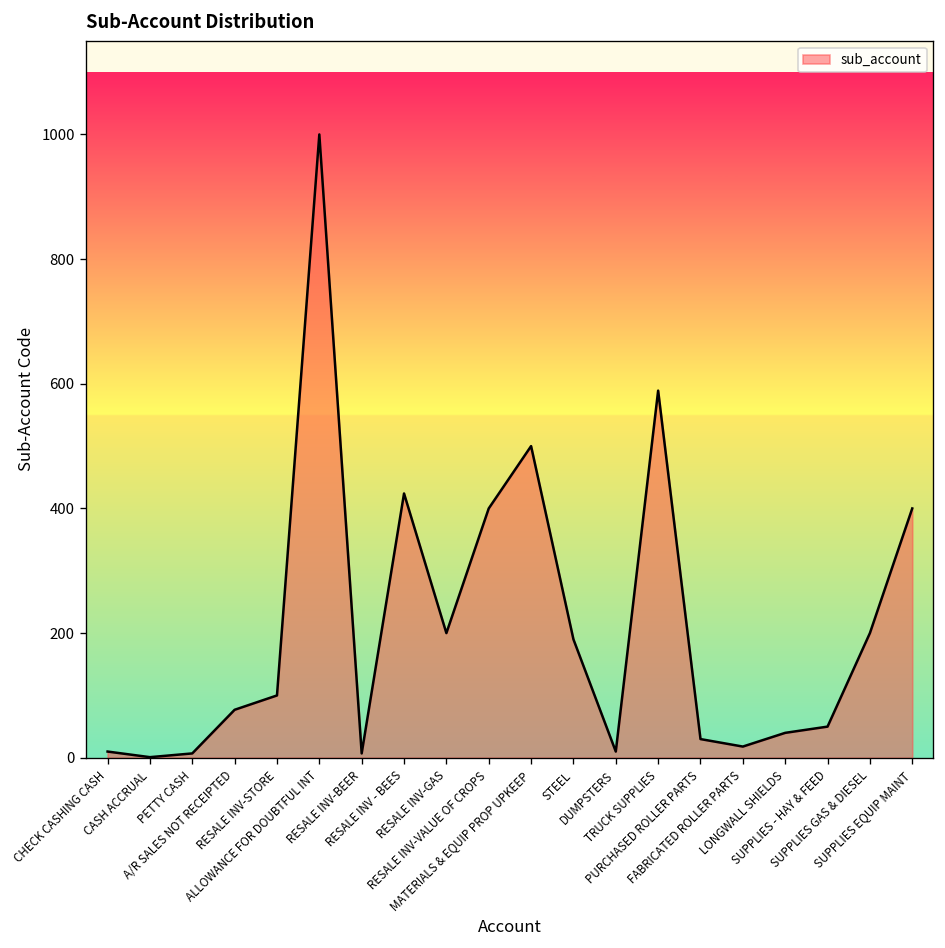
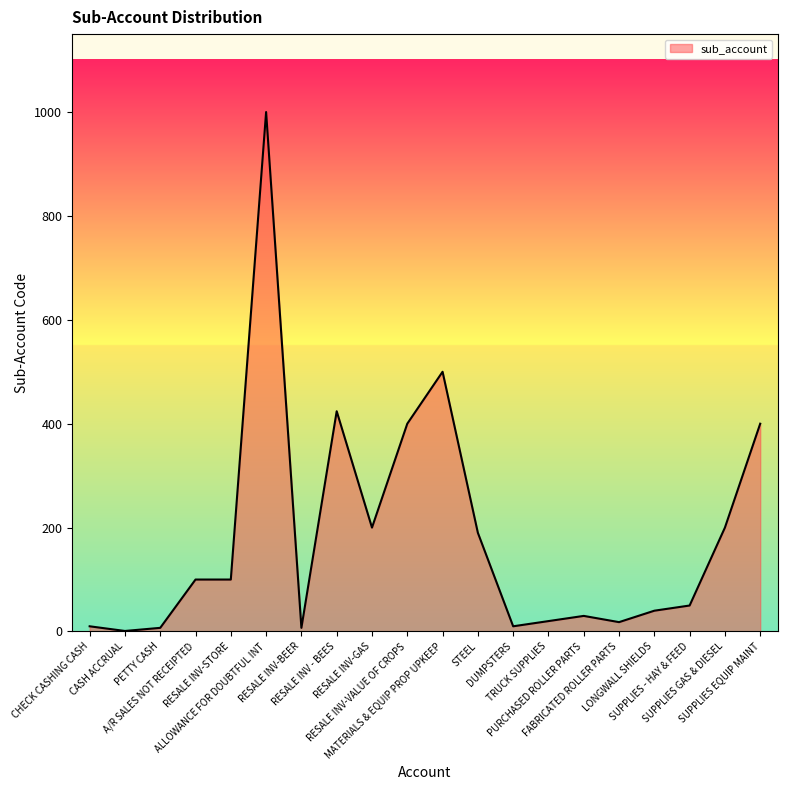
  {
    "CHECK CASHING CASH": 10,
    "CASH ACCRUAL": 0,
    "PETTY CASH": 10,
-   "A/R SALES NOT RECEIPTED": 80,
+   "A/R SALES NOT RECEIPTED": 100,
    "RESALE INV-STORE": 100,
    "ALLOWANCE FOR DOUBTFUL INT": 1000,
    "RESALE INV-BEER": 10,
    "RESALE INV - BEES": 420,
    "RESALE INV-GAS": 200,
    "RESALE INV-VALUE OF CROPS": 400,
    "MATERIALS & EQUIP PROP UPKEEP": 500,
    "STEEL": 190,
    "DUMPSTERS": 10,
-   "TRUCK SUPPLIES": 590,
+   "TRUCK SUPPLIES": 20,
    "PURCHASED ROLLER PARTS": 30,
    "FABRICATED ROLLER PARTS": 20,
    "LONGWALL SHIELDS": 40,
    "SUPPLIES - HAY & FEED": 50,
    "SUPPLIES GAS & DIESEL": 200,
    "SUPPLIES EQUIP MAINT": 400
  }
